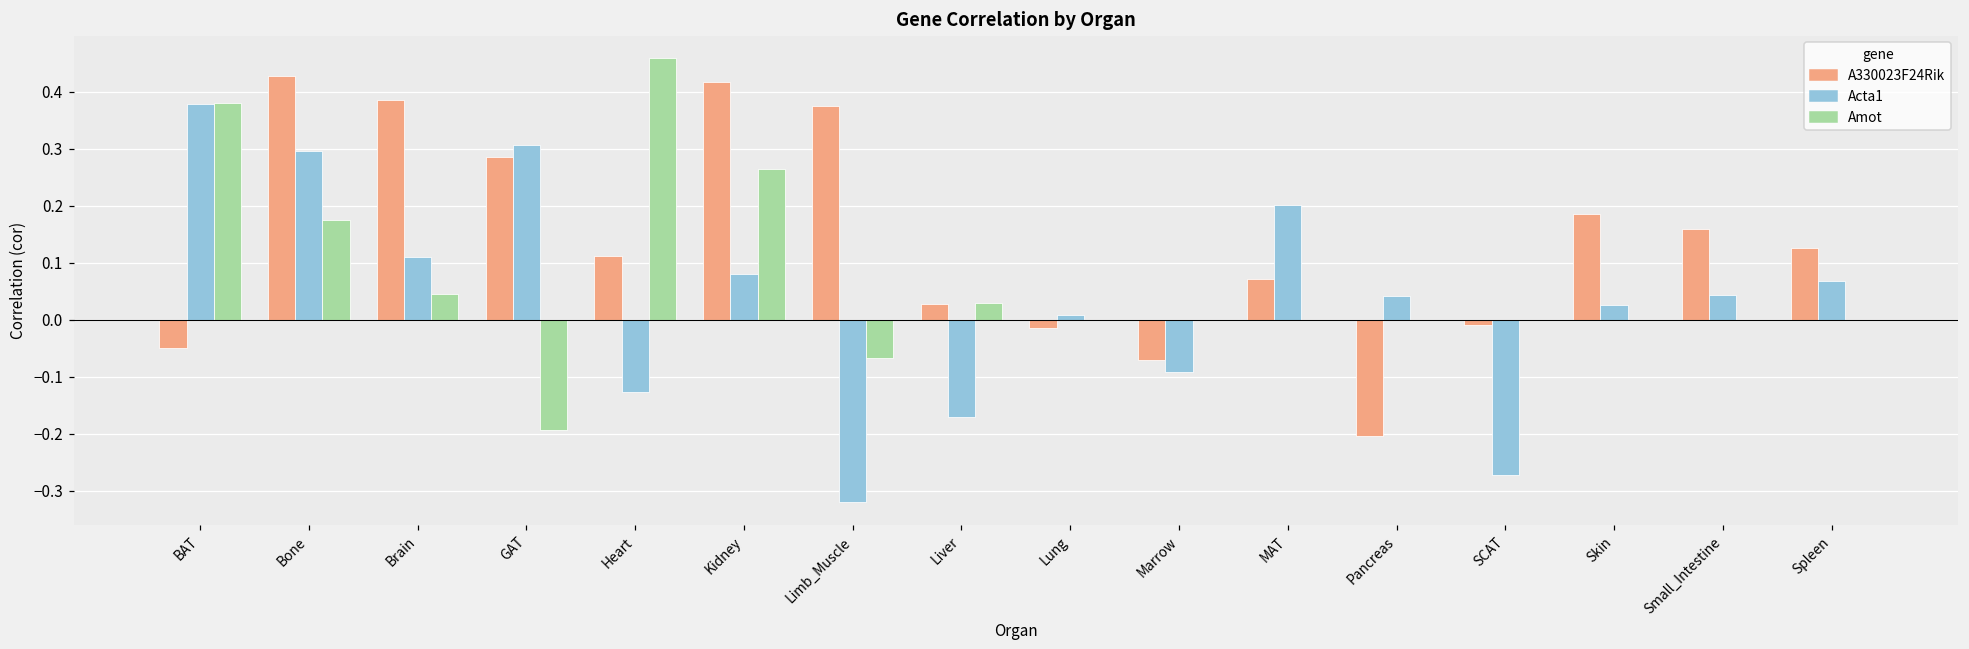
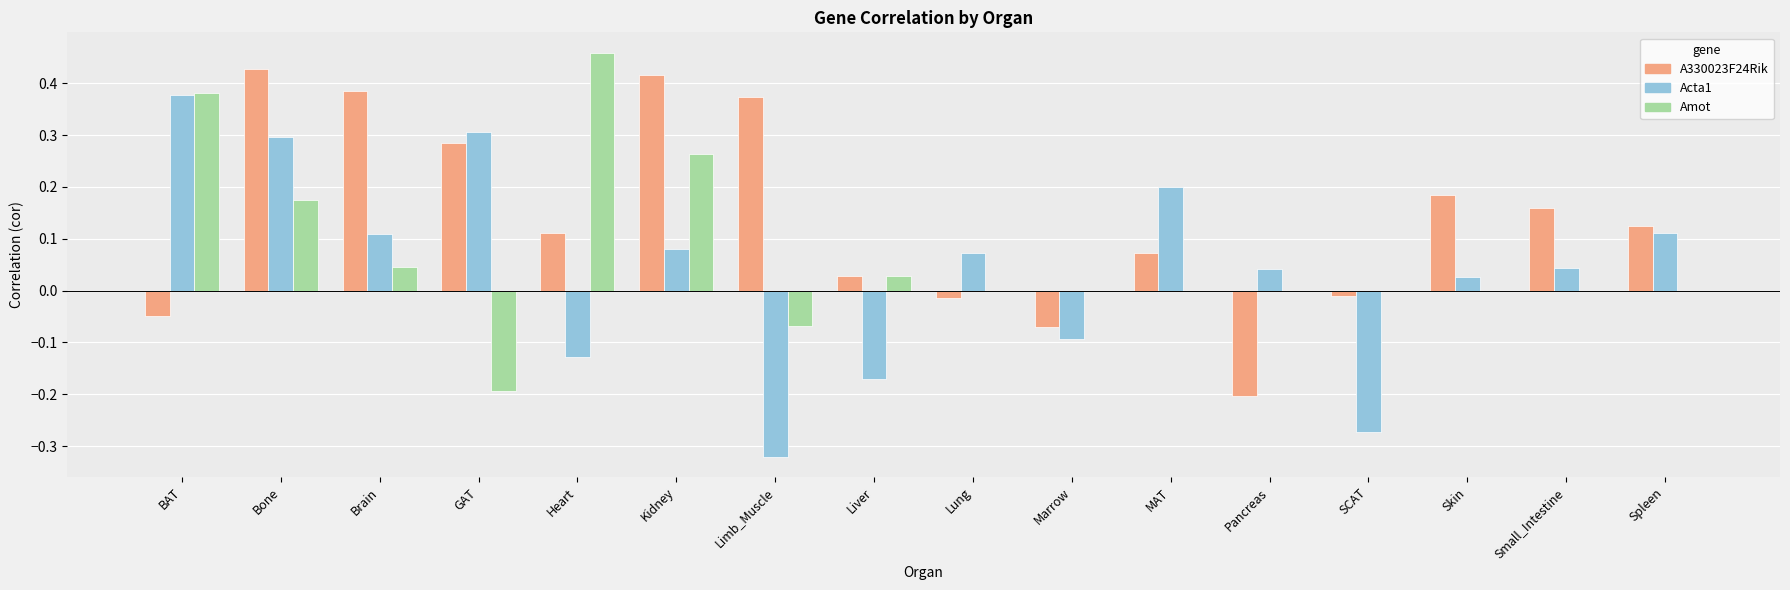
  {
    "A330023F24Rik": {
      "BAT": -0.05,
      "Bone": 0.43,
      "Brain": 0.38,
      "GAT": 0.29,
      "Heart": 0.11,
      "Kidney": 0.42,
      "Limb_Muscle": 0.37,
      "Liver": 0.03,
      "Lung": -0.01,
      "Marrow": -0.07,
      "MAT": 0.07,
      "Pancreas": -0.20,
      "SCAT": -0.01,
      "Skin": 0.19,
      "Small_Intestine": 0.16,
      "Spleen": 0.12
    },
    "Acta1": {
      "BAT": 0.38,
      "Bone": 0.30,
      "Brain": 0.11,
      "GAT": 0.31,
      "Heart": -0.13,
      "Kidney": 0.08,
      "Limb_Muscle": -0.32,
      "Liver": -0.17,
-     "Lung": 0.01,
+     "Lung": 0.07,
      "Marrow": -0.09,
      "MAT": 0.20,
      "Pancreas": 0.04,
      "SCAT": -0.27,
      "Skin": 0.03,
      "Small_Intestine": 0.04,
-     "Spleen": 0.07
+     "Spleen": 0.11
    },
    "Amot": {
      "BAT": 0.38,
      "Bone": 0.17,
      "Brain": 0.05,
      "GAT": -0.19,
      "Heart": 0.46,
      "Kidney": 0.26,
      "Limb_Muscle": -0.07,
      "Liver": 0.03,
      "Lung": 0.00,
      "Marrow": 0.00,
      "MAT": 0.00,
      "Pancreas": 0.00,
      "SCAT": 0.00,
      "Skin": 0.00,
      "Small_Intestine": 0.00,
      "Spleen": 0.00
    }
  }
